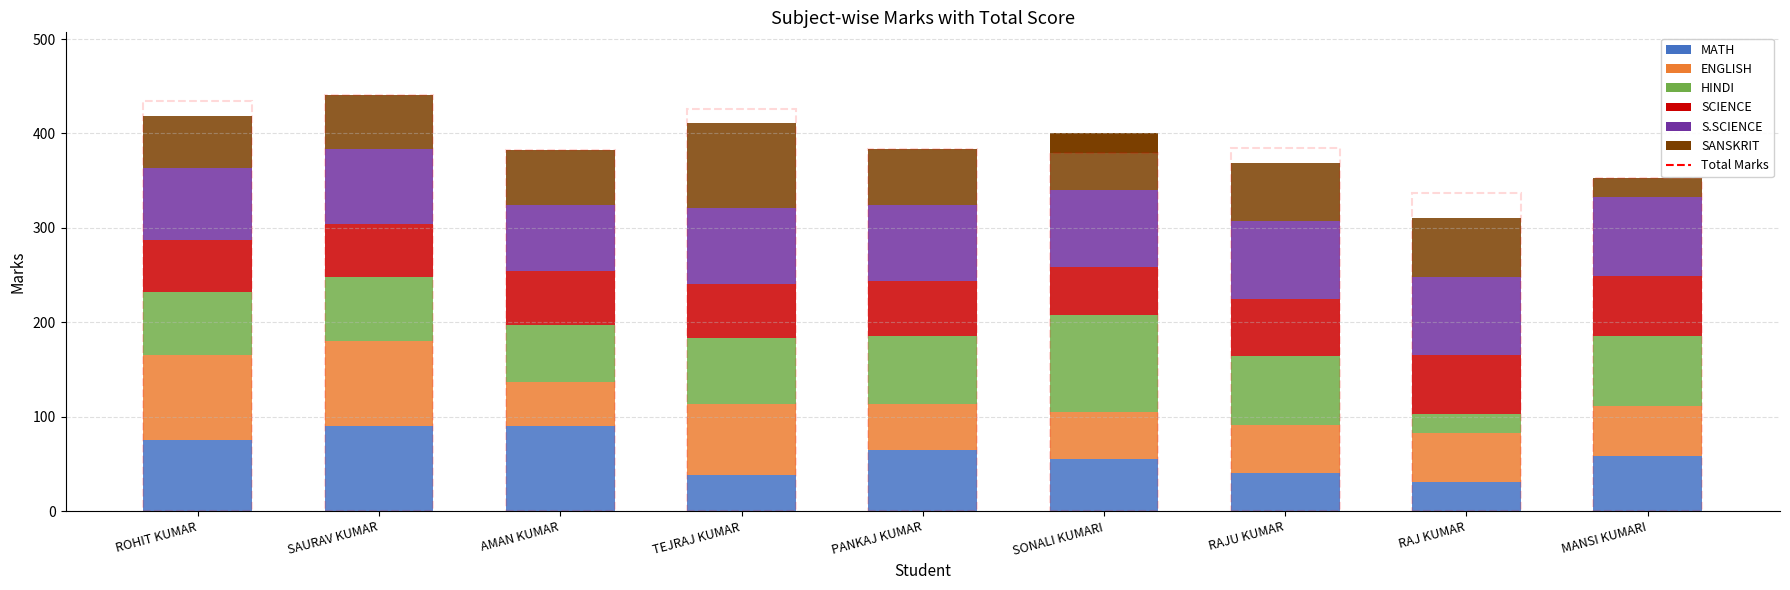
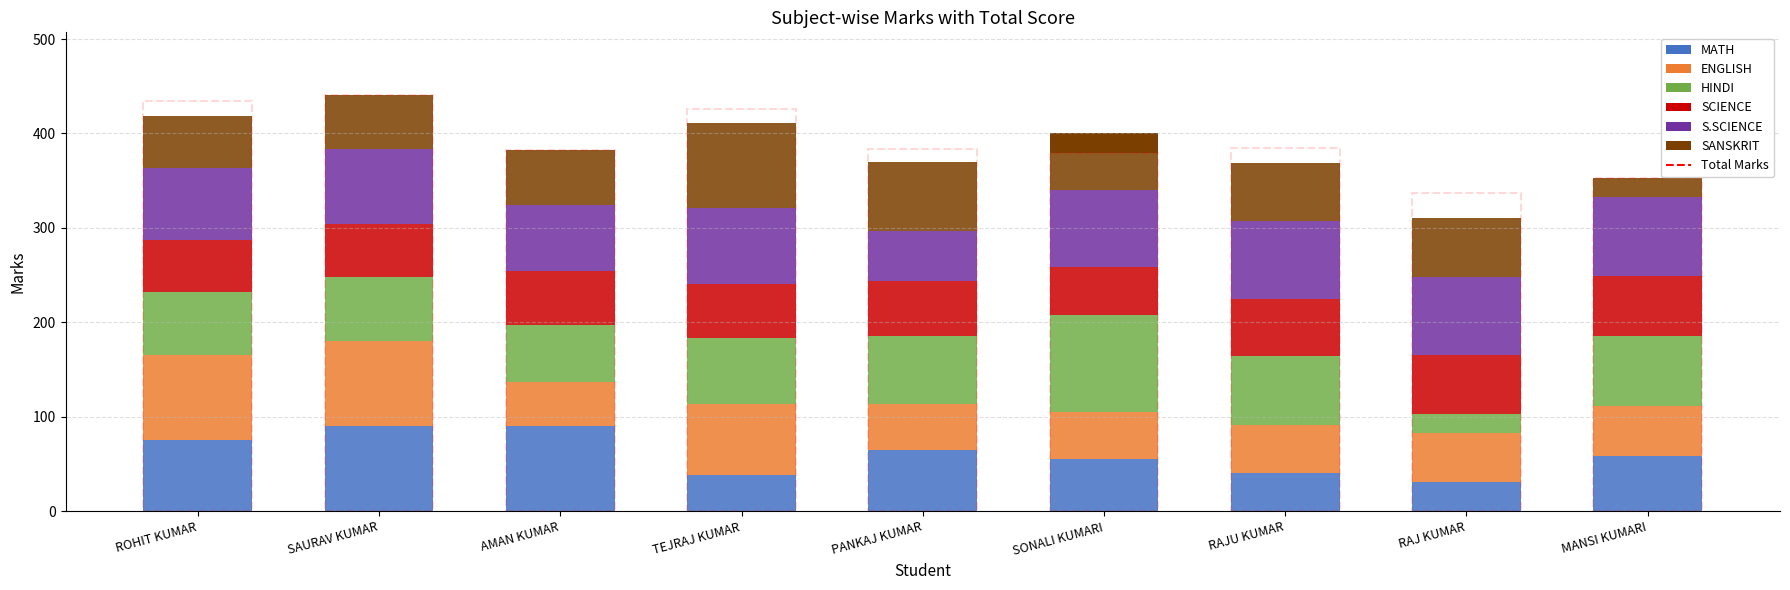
  {
    "MATH": {
      "ROHIT KUMAR": 80,
      "SAURAV KUMAR": 90,
      "AMAN KUMAR": 90,
      "TEJRAJ KUMAR": 40,
      "PANKAJ KUMAR": 70,
      "SONALI KUMARI": 60,
      "RAJU KUMAR": 40,
      "RAJ KUMAR": 30,
      "MANSI KUMARI": 60
    },
    "ENGLISH": {
      "ROHIT KUMAR": 90,
      "SAURAV KUMAR": 90,
      "AMAN KUMAR": 50,
      "TEJRAJ KUMAR": 80,
      "PANKAJ KUMAR": 50,
      "SONALI KUMARI": 50,
      "RAJU KUMAR": 50,
      "RAJ KUMAR": 50,
      "MANSI KUMARI": 50
    },
    "HINDI": {
      "ROHIT KUMAR": 70,
      "SAURAV KUMAR": 70,
      "AMAN KUMAR": 60,
      "TEJRAJ KUMAR": 70,
      "PANKAJ KUMAR": 70,
      "SONALI KUMARI": 100,
      "RAJU KUMAR": 70,
      "RAJ KUMAR": 20,
      "MANSI KUMARI": 80
    },
    "SCIENCE": {
      "ROHIT KUMAR": 60,
      "SAURAV KUMAR": 60,
      "AMAN KUMAR": 60,
      "TEJRAJ KUMAR": 60,
      "PANKAJ KUMAR": 60,
      "SONALI KUMARI": 50,
      "RAJU KUMAR": 60,
      "RAJ KUMAR": 60,
      "MANSI KUMARI": 60
    },
    "S.SCIENCE": {
      "ROHIT KUMAR": 80,
      "SAURAV KUMAR": 80,
      "AMAN KUMAR": 70,
      "TEJRAJ KUMAR": 80,
-     "PANKAJ KUMAR": 80,
+     "PANKAJ KUMAR": 50,
      "SONALI KUMARI": 80,
      "RAJU KUMAR": 80,
      "RAJ KUMAR": 80,
      "MANSI KUMARI": 80
    },
    "SANSKRIT": {
      "ROHIT KUMAR": 60,
      "SAURAV KUMAR": 60,
      "AMAN KUMAR": 60,
      "TEJRAJ KUMAR": 90,
-     "PANKAJ KUMAR": 60,
+     "PANKAJ KUMAR": 70,
      "SONALI KUMARI": 60,
      "RAJU KUMAR": 60,
      "RAJ KUMAR": 60,
      "MANSI KUMARI": 20
    }
  }
